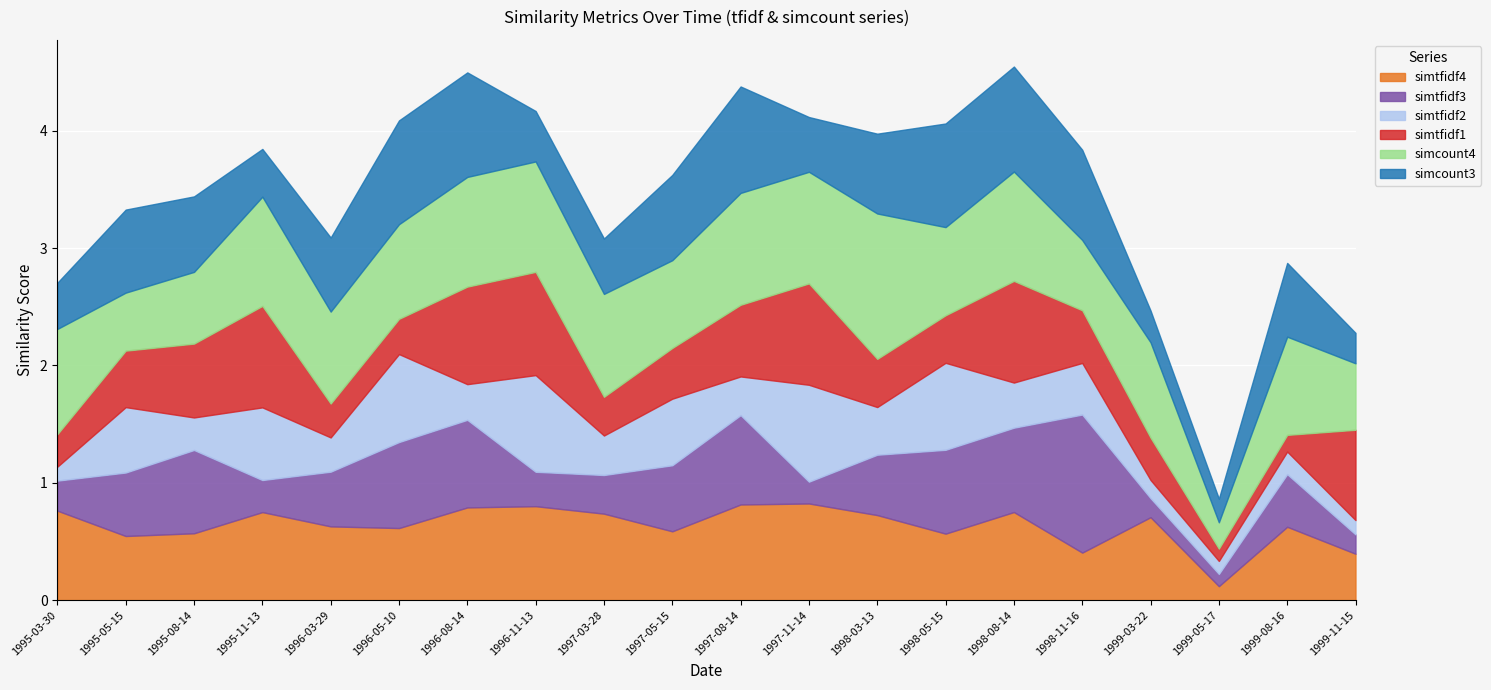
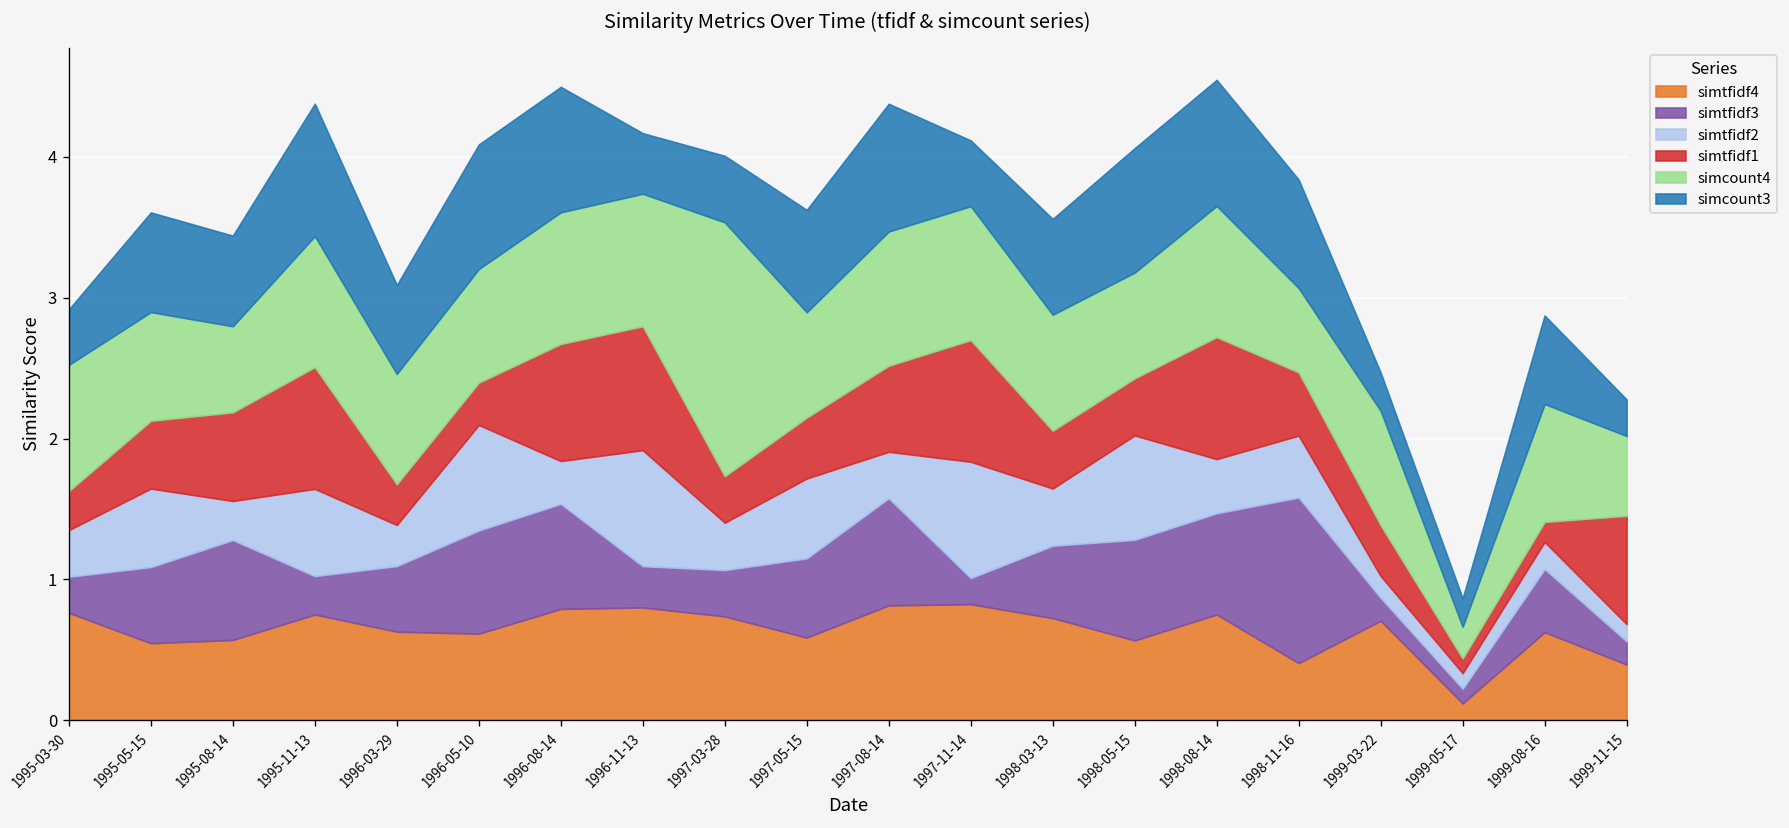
  {
    "simtfidf4": {
      "1995-03-30": 0.76,
      "1995-05-15": 0.55,
      "1995-08-14": 0.57,
      "1995-11-13": 0.75,
      "1996-03-29": 0.63,
      "1996-05-10": 0.61,
      "1996-08-14": 0.79,
      "1996-11-13": 0.80,
      "1997-03-28": 0.74,
      "1997-05-15": 0.59,
      "1997-08-14": 0.81,
      "1997-11-14": 0.82,
      "1998-03-13": 0.72,
      "1998-05-15": 0.57,
      "1998-08-14": 0.75,
      "1998-11-16": 0.40,
      "1999-03-22": 0.71,
      "1999-05-17": 0.12,
      "1999-08-16": 0.62,
      "1999-11-15": 0.39
    },
    "simtfidf3": {
      "1995-03-30": 0.26,
      "1995-05-15": 0.54,
      "1995-08-14": 0.71,
      "1995-11-13": 0.27,
      "1996-03-29": 0.47,
      "1996-05-10": 0.73,
      "1996-08-14": 0.75,
      "1996-11-13": 0.29,
      "1997-03-28": 0.33,
      "1997-05-15": 0.56,
      "1997-08-14": 0.76,
      "1997-11-14": 0.19,
      "1998-03-13": 0.51,
      "1998-05-15": 0.71,
      "1998-08-14": 0.72,
      "1998-11-16": 1.18,
      "1999-03-22": 0.16,
      "1999-05-17": 0.10,
      "1999-08-16": 0.45,
      "1999-11-15": 0.17
    },
    "simtfidf2": {
-     "1995-03-30": 0.12,
+     "1995-03-30": 0.33,
      "1995-05-15": 0.56,
      "1995-08-14": 0.28,
      "1995-11-13": 0.62,
      "1996-03-29": 0.29,
      "1996-05-10": 0.75,
      "1996-08-14": 0.30,
      "1996-11-13": 0.82,
      "1997-03-28": 0.34,
      "1997-05-15": 0.57,
      "1997-08-14": 0.33,
      "1997-11-14": 0.83,
      "1998-03-13": 0.41,
      "1998-05-15": 0.74,
      "1998-08-14": 0.38,
      "1998-11-16": 0.44,
      "1999-03-22": 0.16,
      "1999-05-17": 0.11,
      "1999-08-16": 0.19,
      "1999-11-15": 0.12
    },
    "simtfidf1": {
      "1995-03-30": 0.28,
      "1995-05-15": 0.48,
      "1995-08-14": 0.63,
      "1995-11-13": 0.86,
      "1996-03-29": 0.29,
      "1996-05-10": 0.30,
      "1996-08-14": 0.83,
      "1996-11-13": 0.88,
      "1997-03-28": 0.33,
      "1997-05-15": 0.43,
      "1997-08-14": 0.61,
      "1997-11-14": 0.86,
      "1998-03-13": 0.41,
      "1998-05-15": 0.41,
      "1998-08-14": 0.87,
      "1998-11-16": 0.45,
      "1999-03-22": 0.36,
      "1999-05-17": 0.11,
      "1999-08-16": 0.14,
      "1999-11-15": 0.77
    },
    "simcount4": {
      "1995-03-30": 0.90,
-     "1995-05-15": 0.49,
+     "1995-05-15": 0.77,
      "1995-08-14": 0.61,
      "1995-11-13": 0.93,
      "1996-03-29": 0.78,
      "1996-05-10": 0.81,
      "1996-08-14": 0.94,
      "1996-11-13": 0.94,
-     "1997-03-28": 0.88,
+     "1997-03-28": 1.80,
      "1997-05-15": 0.75,
      "1997-08-14": 0.95,
      "1997-11-14": 0.95,
-     "1998-03-13": 1.24,
+     "1998-03-13": 0.82,
      "1998-05-15": 0.75,
      "1998-08-14": 0.93,
      "1998-11-16": 0.60,
      "1999-03-22": 0.81,
      "1999-05-17": 0.22,
      "1999-08-16": 0.84,
      "1999-11-15": 0.57
    },
    "simcount3": {
      "1995-03-30": 0.39,
      "1995-05-15": 0.71,
      "1995-08-14": 0.64,
-     "1995-11-13": 0.41,
+     "1995-11-13": 0.94,
      "1996-03-29": 0.63,
      "1996-05-10": 0.88,
      "1996-08-14": 0.89,
      "1996-11-13": 0.43,
      "1997-03-28": 0.47,
      "1997-05-15": 0.73,
      "1997-08-14": 0.91,
      "1997-11-14": 0.47,
      "1998-03-13": 0.68,
      "1998-05-15": 0.88,
      "1998-08-14": 0.90,
      "1998-11-16": 0.77,
      "1999-03-22": 0.27,
      "1999-05-17": 0.20,
      "1999-08-16": 0.63,
      "1999-11-15": 0.26
    }
  }
